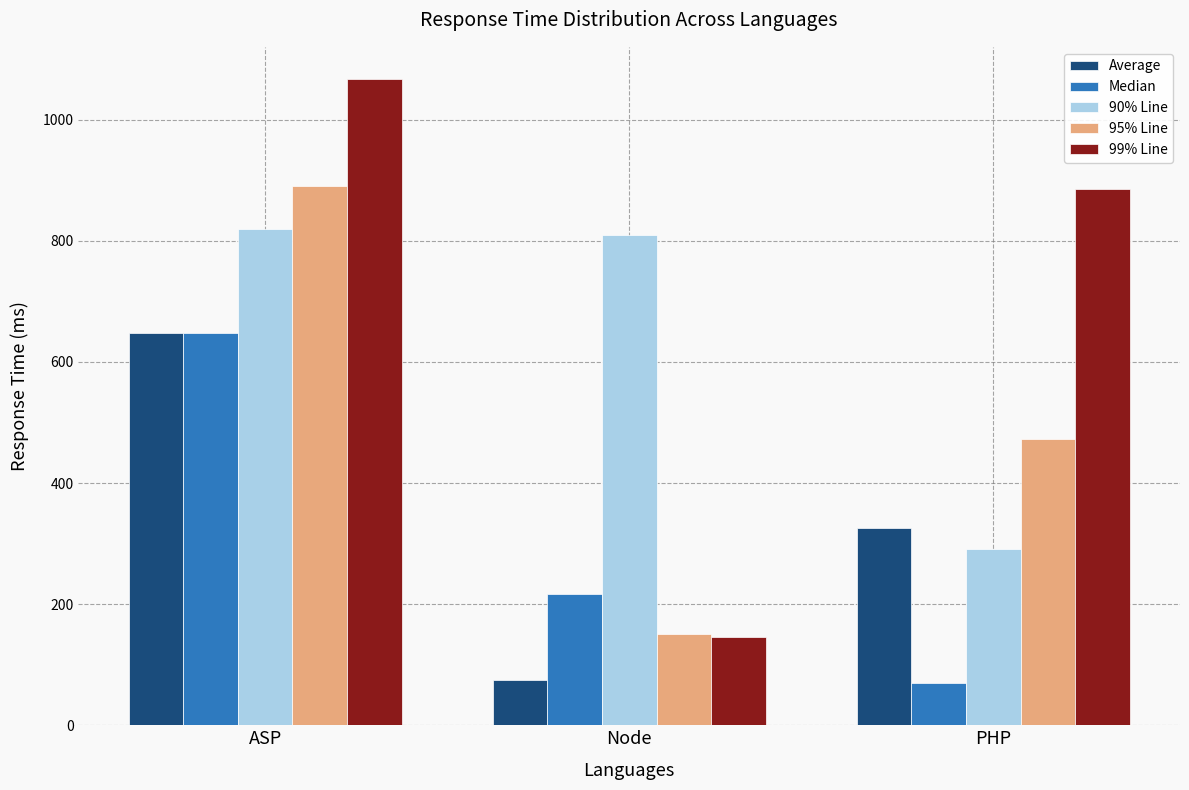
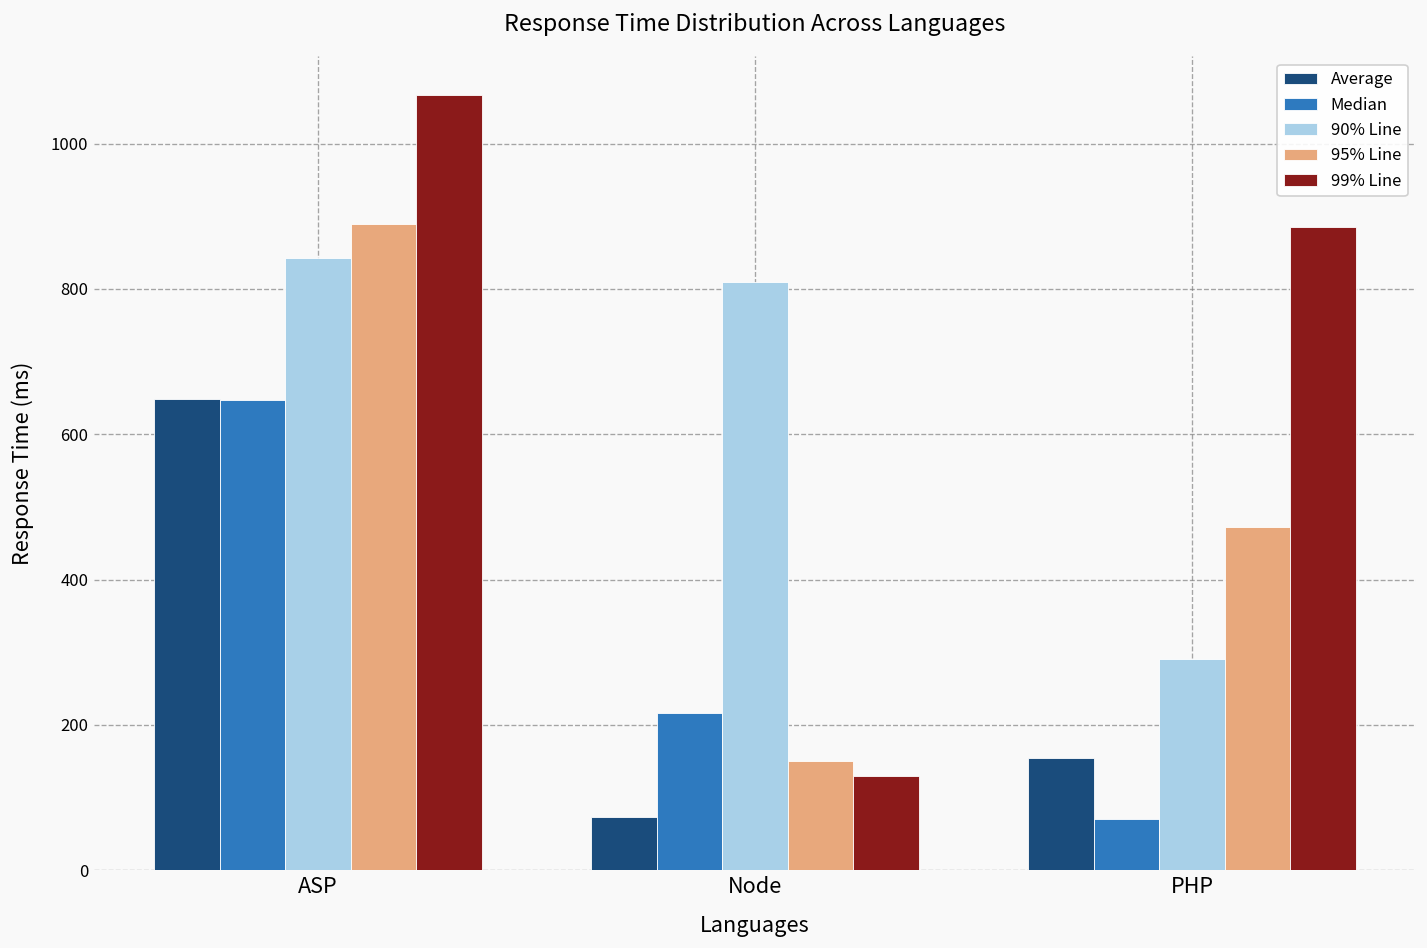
  {
    "Average": {
      "ASP": 650,
      "Node": 70,
-     "PHP": 330
+     "PHP": 150
    },
    "Median": {
      "ASP": 650,
      "Node": 220,
      "PHP": 70
    },
    "90% Line": {
-     "ASP": 820,
+     "ASP": 840,
      "Node": 810,
      "PHP": 290
    },
    "95% Line": {
      "ASP": 890,
      "Node": 150,
      "PHP": 470
    },
    "99% Line": {
      "ASP": 1070,
-     "Node": 150,
+     "Node": 130,
      "PHP": 890
    }
  }
